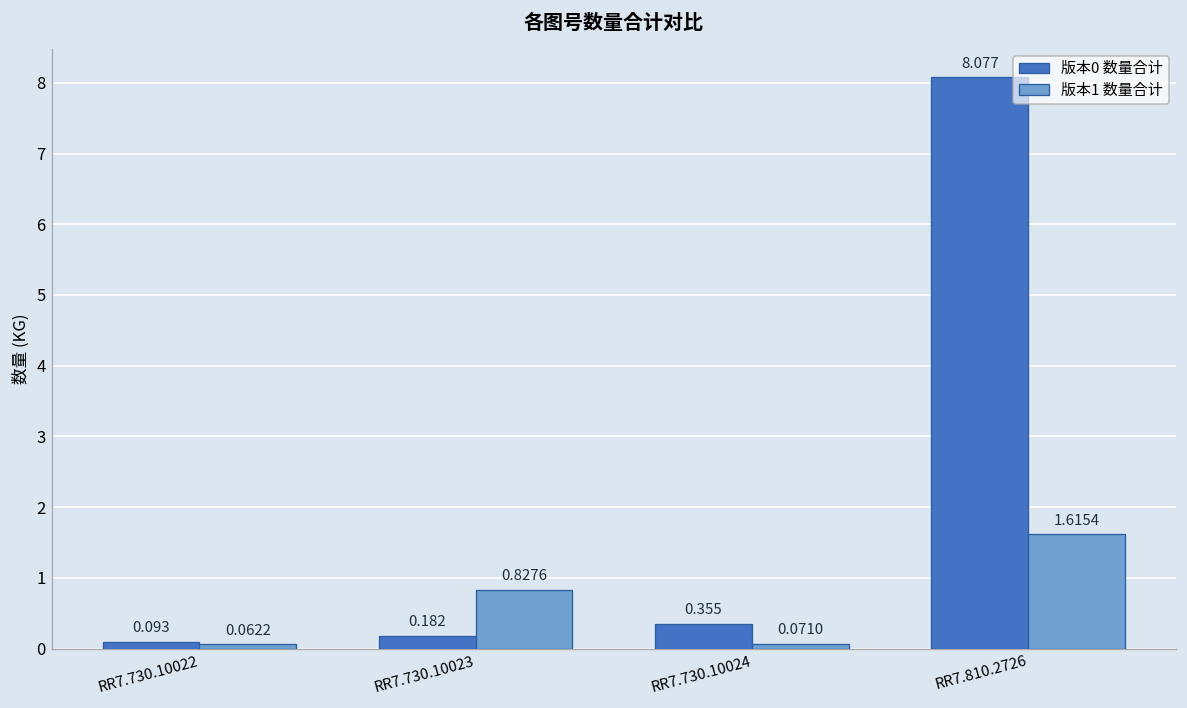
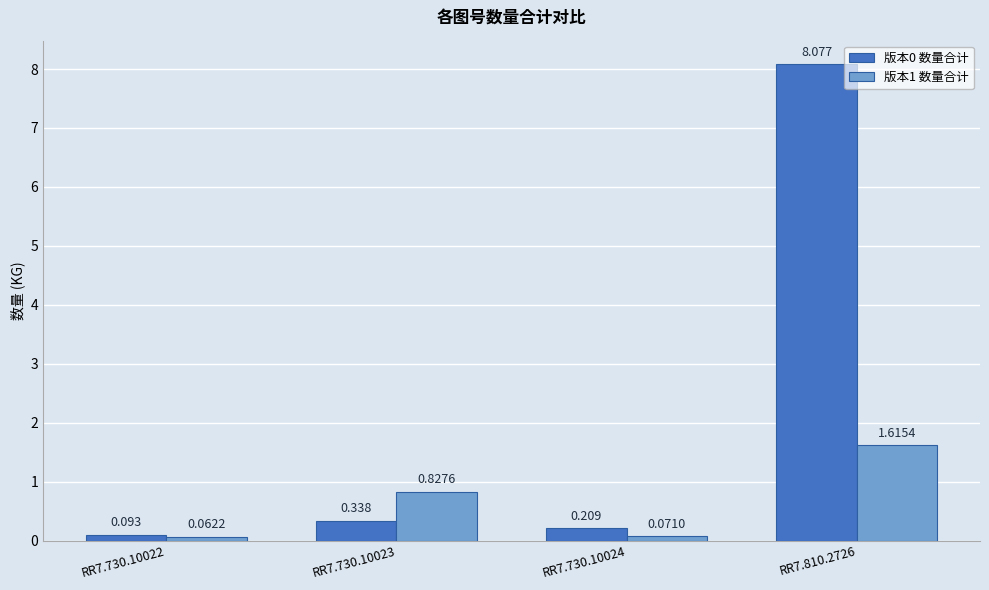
  {
    "版本0 数量合计": {
      "RR7.730.10022": 0.093,
-     "RR7.730.10023": 0.182,
-     "RR7.730.10024": 0.355,
+     "RR7.730.10023": 0.338,
+     "RR7.730.10024": 0.209,
      "RR7.810.2726": 8.077
    },
    "版本1 数量合计": {
      "RR7.730.10022": 0.0622,
      "RR7.730.10023": 0.8276,
      "RR7.730.10024": 0.0710,
      "RR7.810.2726": 1.6154
    }
  }
